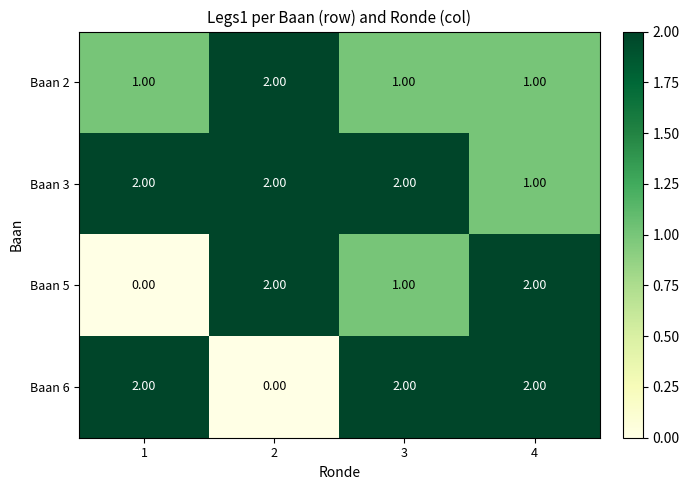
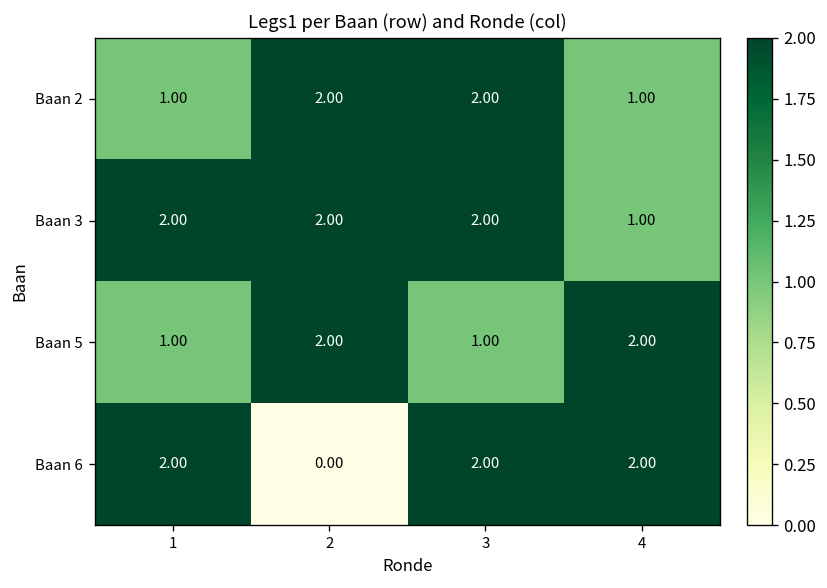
  {
    "Baan 2": {
      "1": 1.00,
      "2": 2.00,
-     "3": 1.00,
+     "3": 2.00,
      "4": 1.00
    },
    "Baan 3": {
      "1": 2.00,
      "2": 2.00,
      "3": 2.00,
      "4": 1.00
    },
    "Baan 5": {
-     "1": 0.00,
+     "1": 1.00,
      "2": 2.00,
      "3": 1.00,
      "4": 2.00
    },
    "Baan 6": {
      "1": 2.00,
      "2": 0.00,
      "3": 2.00,
      "4": 2.00
    }
  }
